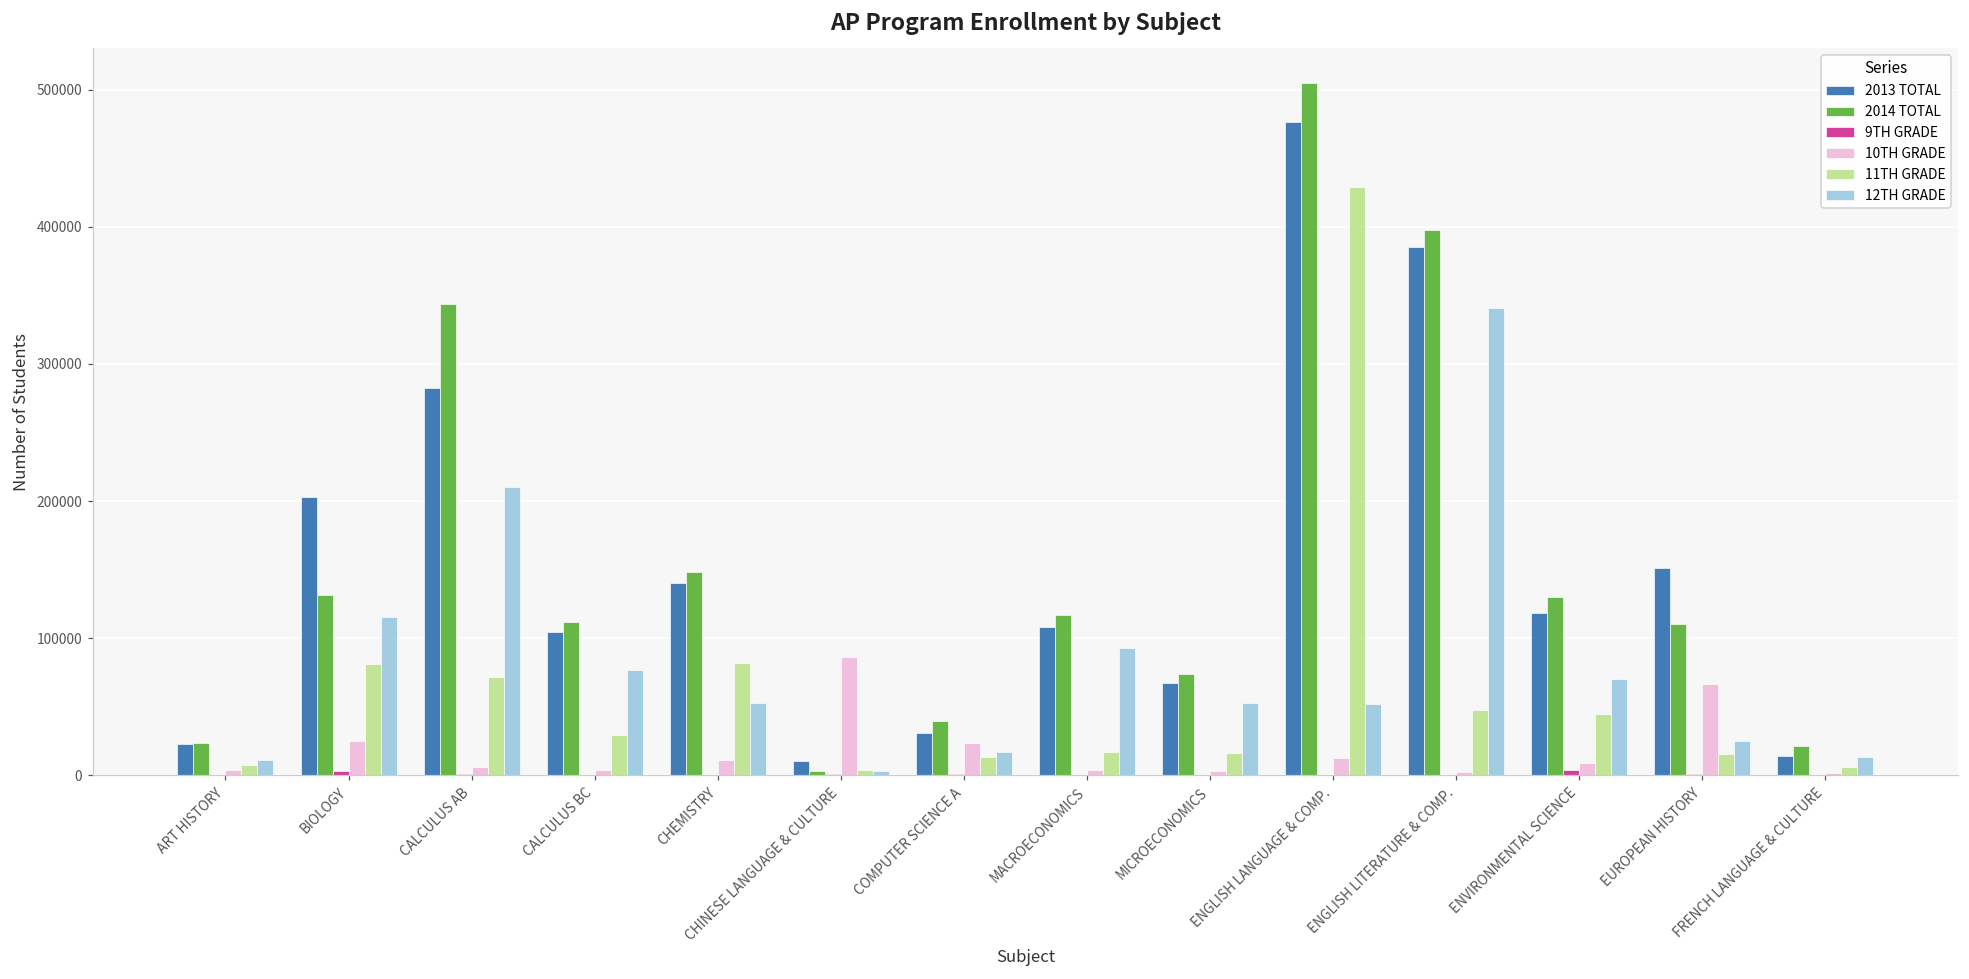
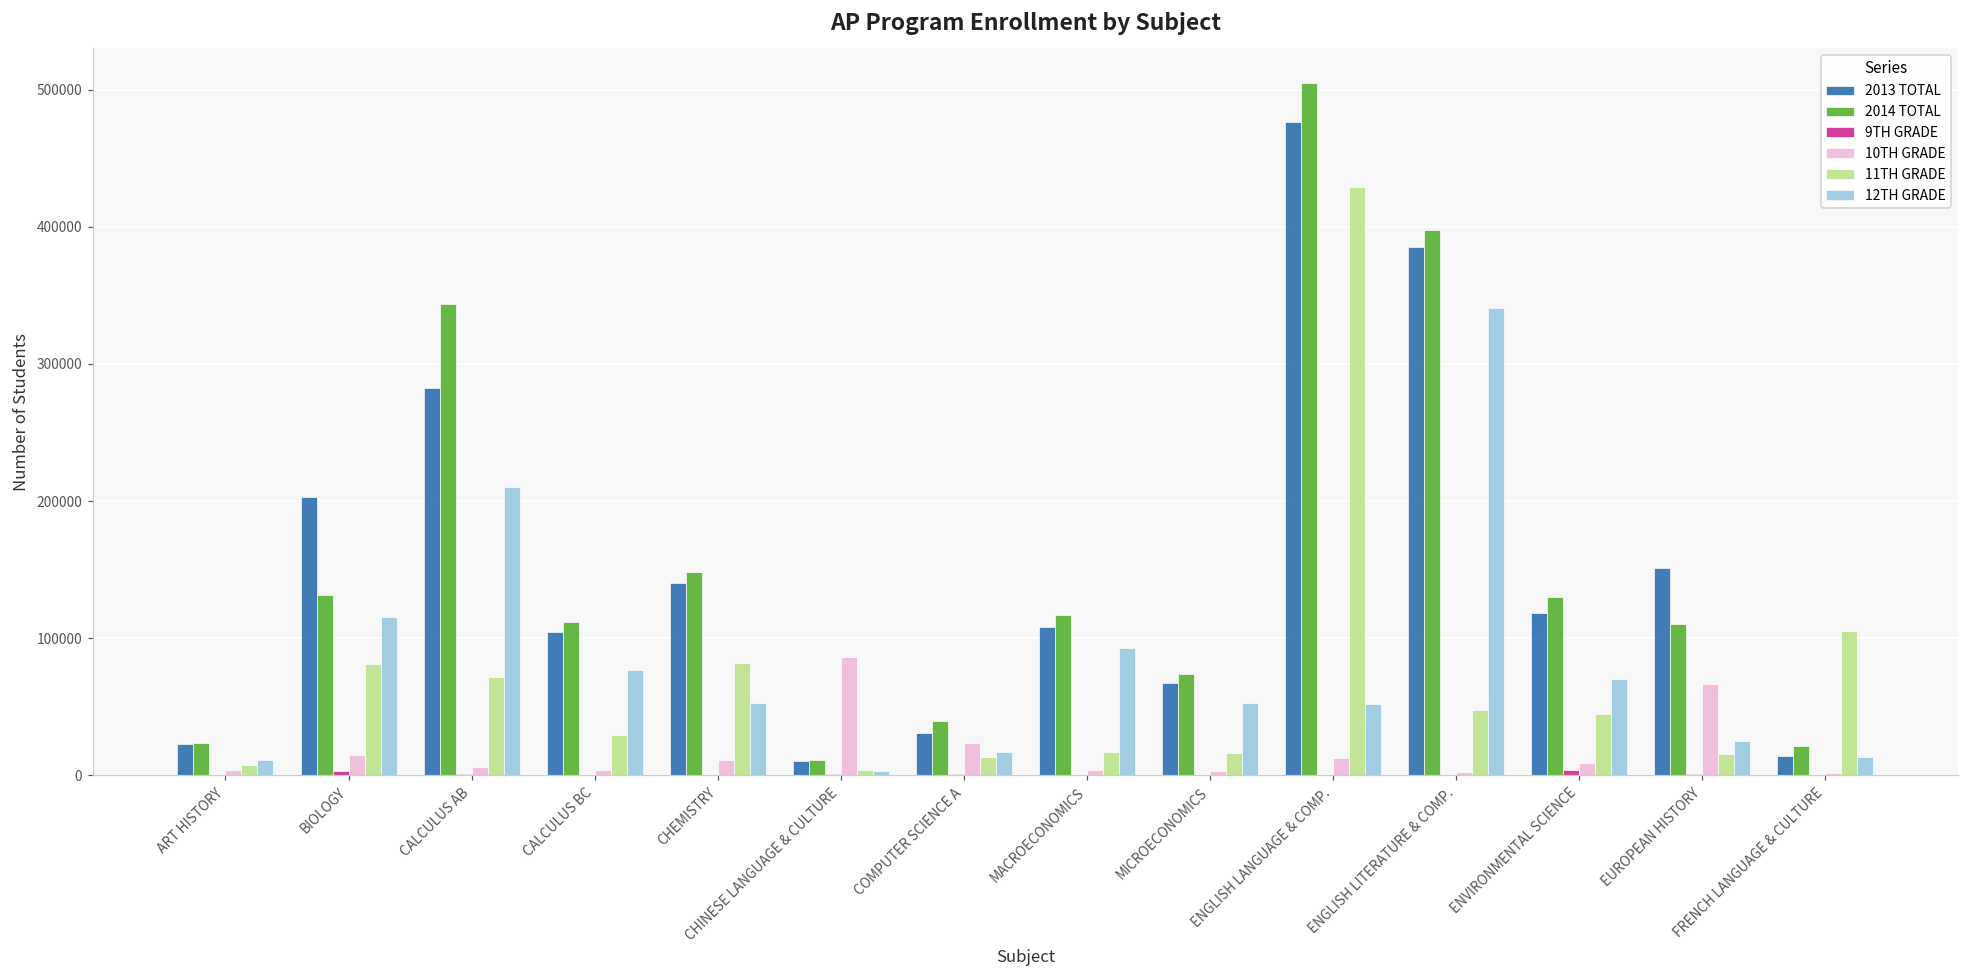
  {
    "2013 TOTAL": {
      "ART HISTORY": 23000,
      "BIOLOGY": 203000,
      "CALCULUS AB": 283000,
      "CALCULUS BC": 104000,
      "CHEMISTRY": 140000,
      "CHINESE LANGUAGE & CULTURE": 10000,
      "COMPUTER SCIENCE A": 31000,
      "MACROECONOMICS": 108000,
      "MICROECONOMICS": 68000,
      "ENGLISH LANGUAGE & COMP.": 476000,
      "ENGLISH LITERATURE & COMP.": 386000,
      "ENVIRONMENTAL SCIENCE": 118000,
      "EUROPEAN HISTORY": 151000,
      "FRENCH LANGUAGE & CULTURE": 14000
    },
    "2014 TOTAL": {
      "ART HISTORY": 23000,
      "BIOLOGY": 131000,
      "CALCULUS AB": 344000,
      "CALCULUS BC": 112000,
      "CHEMISTRY": 149000,
-     "CHINESE LANGUAGE & CULTURE": 3000,
+     "CHINESE LANGUAGE & CULTURE": 11000,
      "COMPUTER SCIENCE A": 39000,
      "MACROECONOMICS": 117000,
      "MICROECONOMICS": 74000,
      "ENGLISH LANGUAGE & COMP.": 505000,
      "ENGLISH LITERATURE & COMP.": 397000,
      "ENVIRONMENTAL SCIENCE": 130000,
      "EUROPEAN HISTORY": 110000,
      "FRENCH LANGUAGE & CULTURE": 21000
    },
    "9TH GRADE": {
      "BIOLOGY": 3000,
      "ENVIRONMENTAL SCIENCE": 4000
    },
    "10TH GRADE": {
      "ART HISTORY": 4000,
-     "BIOLOGY": 25000,
+     "BIOLOGY": 14000,
      "CALCULUS AB": 6000,
      "CALCULUS BC": 3000,
      "CHEMISTRY": 11000,
      "CHINESE LANGUAGE & CULTURE": 86000,
      "COMPUTER SCIENCE A": 23000,
      "MACROECONOMICS": 3000,
      "MICROECONOMICS": 3000,
      "ENGLISH LANGUAGE & COMP.": 12000,
      "ENGLISH LITERATURE & COMP.": 2000,
      "ENVIRONMENTAL SCIENCE": 9000,
      "EUROPEAN HISTORY": 66000
    },
    "11TH GRADE": {
      "ART HISTORY": 8000,
      "BIOLOGY": 81000,
      "CALCULUS AB": 72000,
      "CALCULUS BC": 30000,
      "CHEMISTRY": 82000,
      "CHINESE LANGUAGE & CULTURE": 4000,
      "COMPUTER SCIENCE A": 13000,
      "MACROECONOMICS": 17000,
      "MICROECONOMICS": 16000,
      "ENGLISH LANGUAGE & COMP.": 429000,
      "ENGLISH LITERATURE & COMP.": 47000,
      "ENVIRONMENTAL SCIENCE": 45000,
      "EUROPEAN HISTORY": 16000,
-     "FRENCH LANGUAGE & CULTURE": 6000
+     "FRENCH LANGUAGE & CULTURE": 105000
    },
    "12TH GRADE": {
      "ART HISTORY": 11000,
      "BIOLOGY": 116000,
      "CALCULUS AB": 210000,
      "CALCULUS BC": 76000,
      "CHEMISTRY": 52000,
      "CHINESE LANGUAGE & CULTURE": 3000,
      "COMPUTER SCIENCE A": 17000,
      "MACROECONOMICS": 93000,
      "MICROECONOMICS": 52000,
      "ENGLISH LANGUAGE & COMP.": 52000,
      "ENGLISH LITERATURE & COMP.": 341000,
      "ENVIRONMENTAL SCIENCE": 70000,
      "EUROPEAN HISTORY": 25000,
      "FRENCH LANGUAGE & CULTURE": 13000
    }
  }
